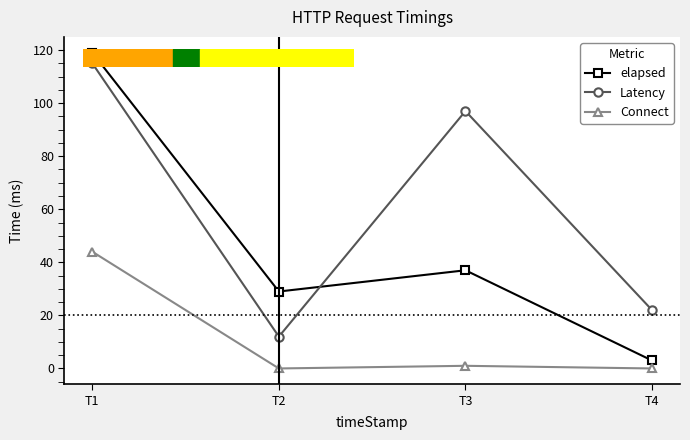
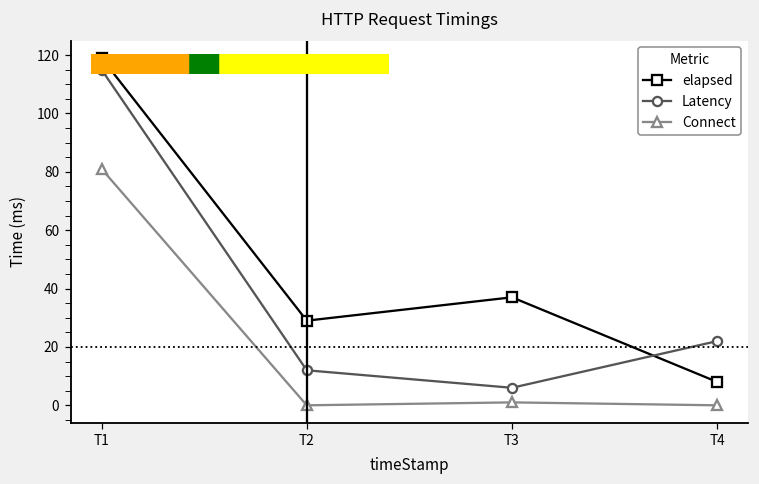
  {
    "elapsed": {
      "T1": 119,
      "T2": 29,
      "T3": 37,
-     "T4": 3
+     "T4": 8
    },
    "Latency": {
      "T1": 115,
      "T2": 12,
-     "T3": 97,
+     "T3": 6,
      "T4": 22
    },
    "Connect": {
-     "T1": 44,
+     "T1": 81,
      "T2": 0,
      "T3": 1,
      "T4": 0
    }
  }
